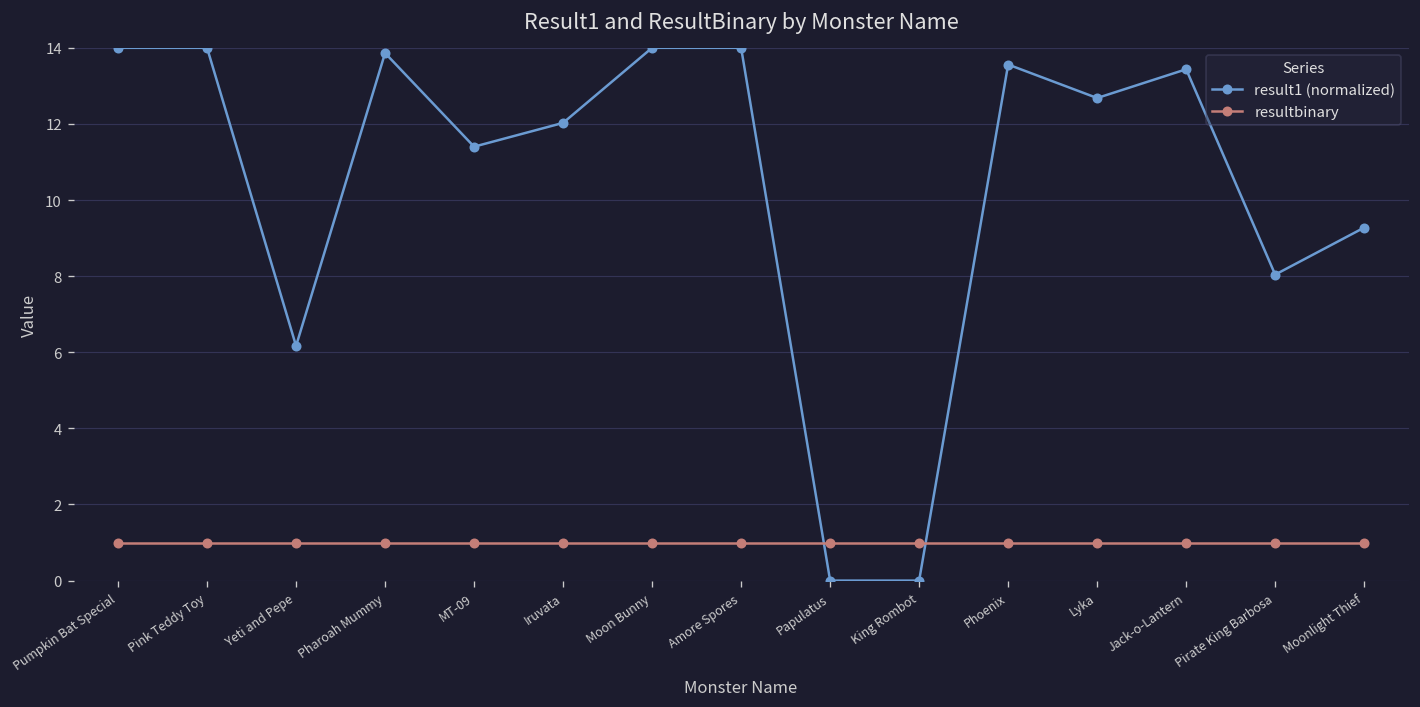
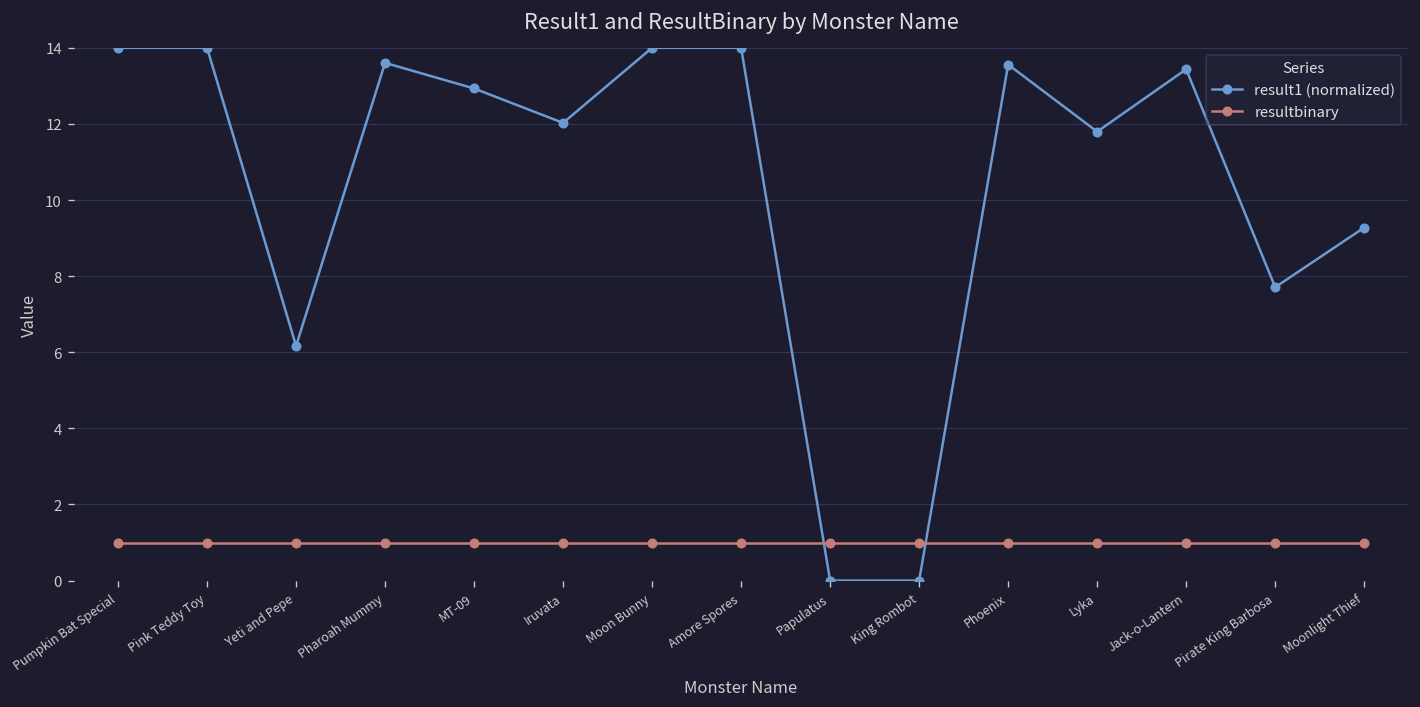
  {
    "result1 (normalized)": {
      "Pumpkin Bat Special": 14.0,
      "Pink Teddy Toy": 14.0,
      "Yeti and Pepe": 6.2,
-     "Pharoah Mummy": 13.9,
-     "MT-09": 11.4,
+     "Pharoah Mummy": 13.6,
+     "MT-09": 12.9,
      "Iruvata": 12.0,
      "Moon Bunny": 14.0,
      "Amore Spores": 14.0,
      "Papulatus": 0.0,
      "King Rombot": 0.0,
      "Phoenix": 13.6,
-     "Lyka": 12.7,
+     "Lyka": 11.8,
      "Jack-o-Lantern": 13.4,
-     "Pirate King Barbosa": 8.0,
+     "Pirate King Barbosa": 7.7,
      "Moonlight Thief": 9.3
    },
    "resultbinary": {
      "Pumpkin Bat Special": 1.0,
      "Pink Teddy Toy": 1.0,
      "Yeti and Pepe": 1.0,
      "Pharoah Mummy": 1.0,
      "MT-09": 1.0,
      "Iruvata": 1.0,
      "Moon Bunny": 1.0,
      "Amore Spores": 1.0,
      "Papulatus": 1.0,
      "King Rombot": 1.0,
      "Phoenix": 1.0,
      "Lyka": 1.0,
      "Jack-o-Lantern": 1.0,
      "Pirate King Barbosa": 1.0,
      "Moonlight Thief": 1.0
    }
  }
